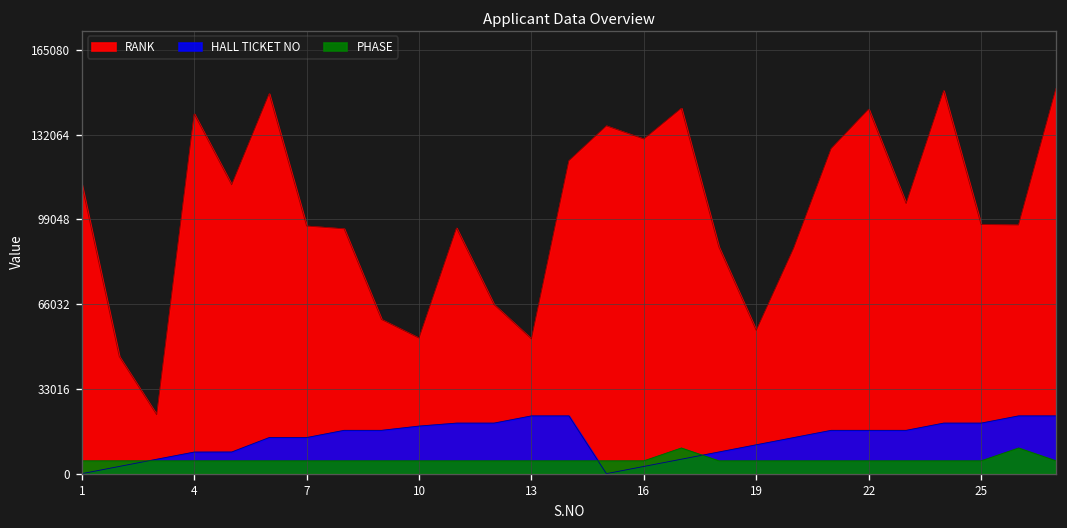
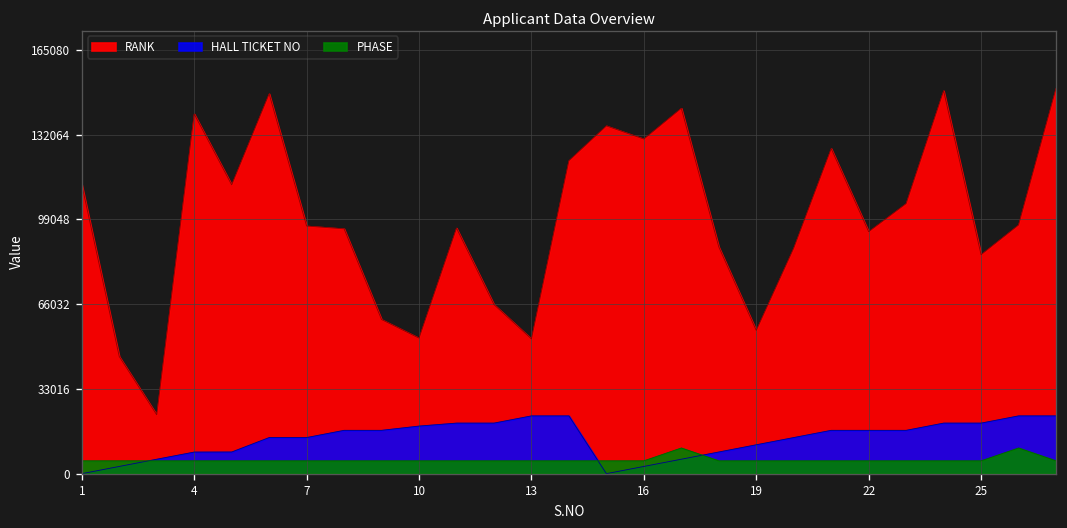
  {
    "RANK": {
      "1": 113000,
      "4": 140000,
      "7": 96000,
      "10": 53000,
      "13": 52000,
      "16": 130000,
      "19": 56000,
-     "22": 142000,
-     "25": 97000
+     "22": 94000,
+     "25": 85000
    },
    "HALL TICKET NO": {
      "1": 0,
      "4": 8000,
      "7": 14000,
      "10": 19000,
      "13": 23000,
      "16": 3000,
      "19": 11000,
      "22": 17000,
      "25": 20000
    },
    "PHASE": {
      "1": 5000,
      "4": 5000,
      "7": 5000,
      "10": 5000,
      "13": 5000,
      "16": 5000,
      "19": 5000,
      "22": 5000,
      "25": 5000
    }
  }
